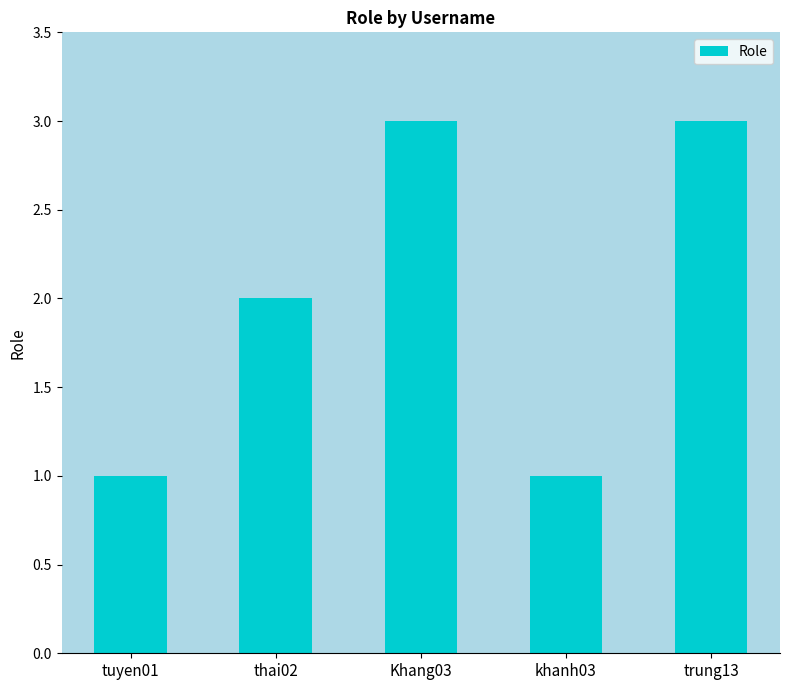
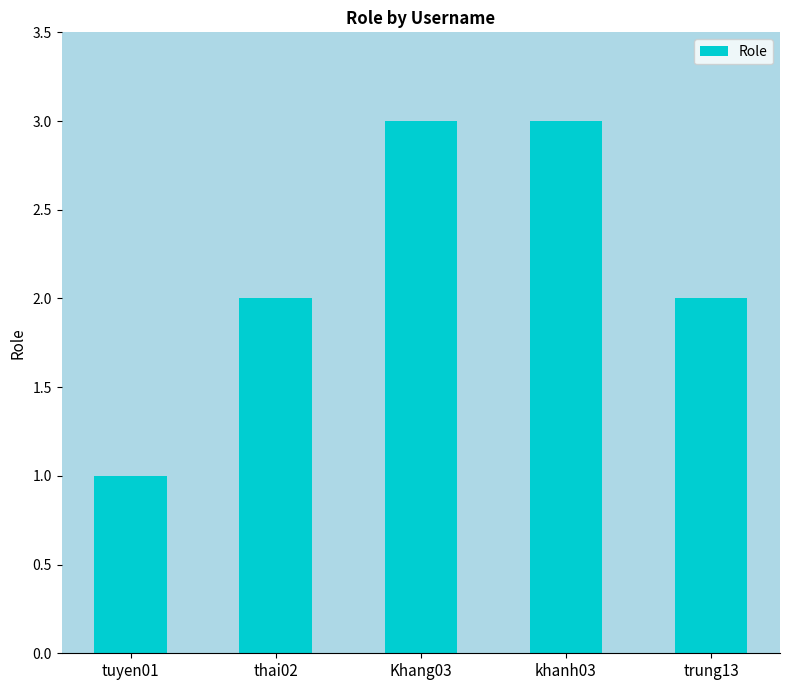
  {
    "Role": {
-     "khanh03": 1,
-     "trung13": 3
+     "khanh03": 3,
+     "trung13": 2
    }
  }
